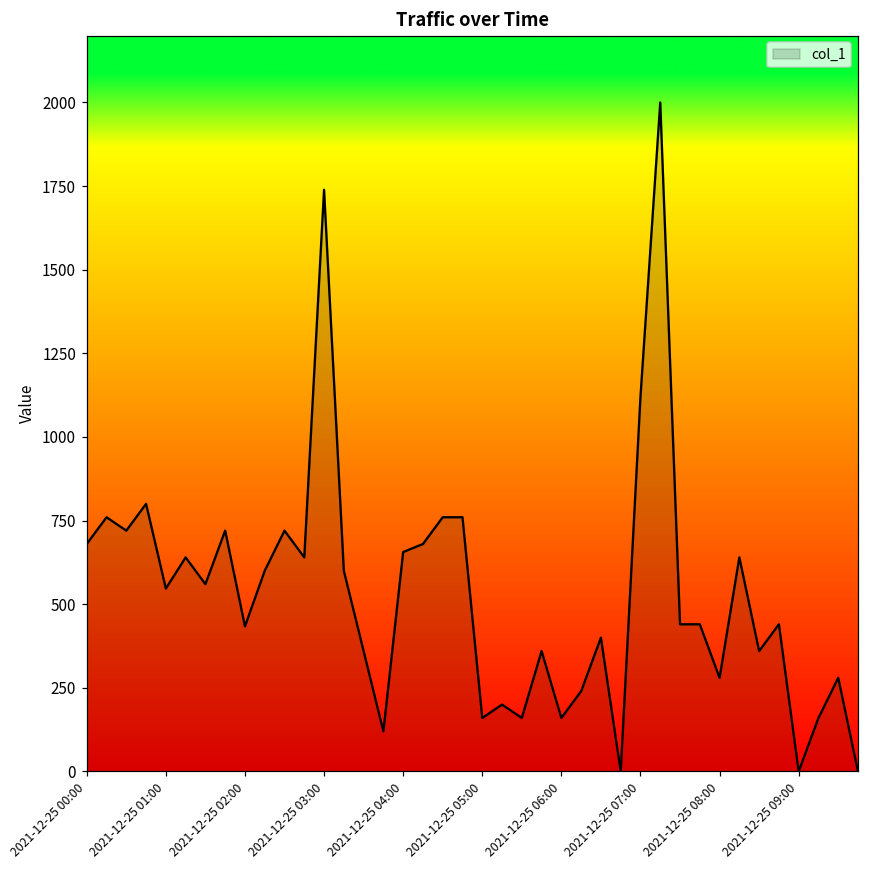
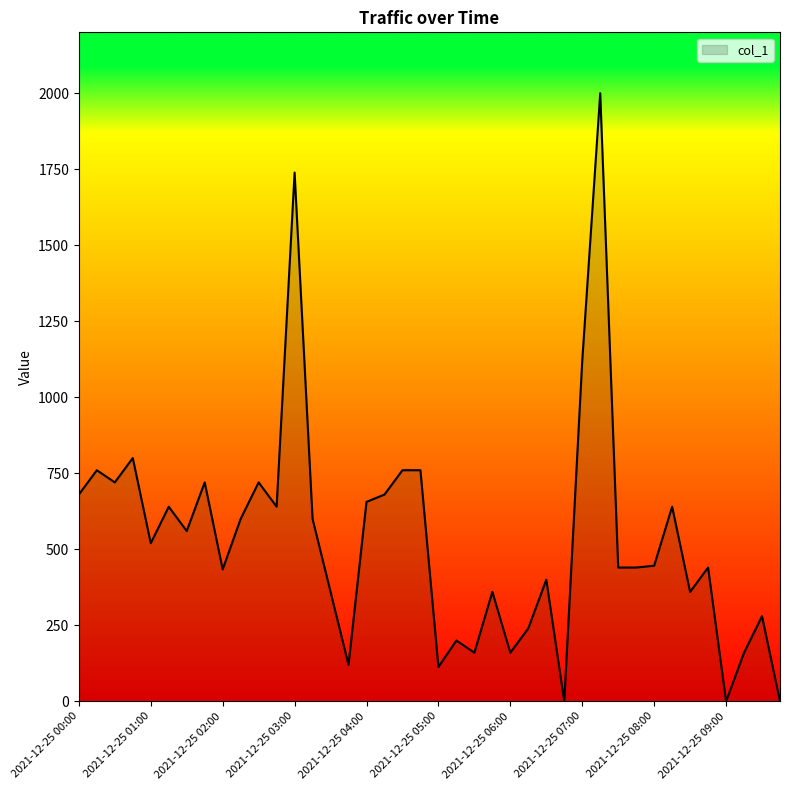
  {
    "2021-12-25 00:00": 680,
-   "2021-12-25 01:00": 550,
+   "2021-12-25 01:00": 520,
    "2021-12-25 02:00": 430,
    "2021-12-25 03:00": 1740,
    "2021-12-25 04:00": 660,
-   "2021-12-25 05:00": 160,
+   "2021-12-25 05:00": 110,
    "2021-12-25 06:00": 160,
    "2021-12-25 07:00": 1120,
-   "2021-12-25 08:00": 280,
+   "2021-12-25 08:00": 450,
    "2021-12-25 09:00": 0
  }
